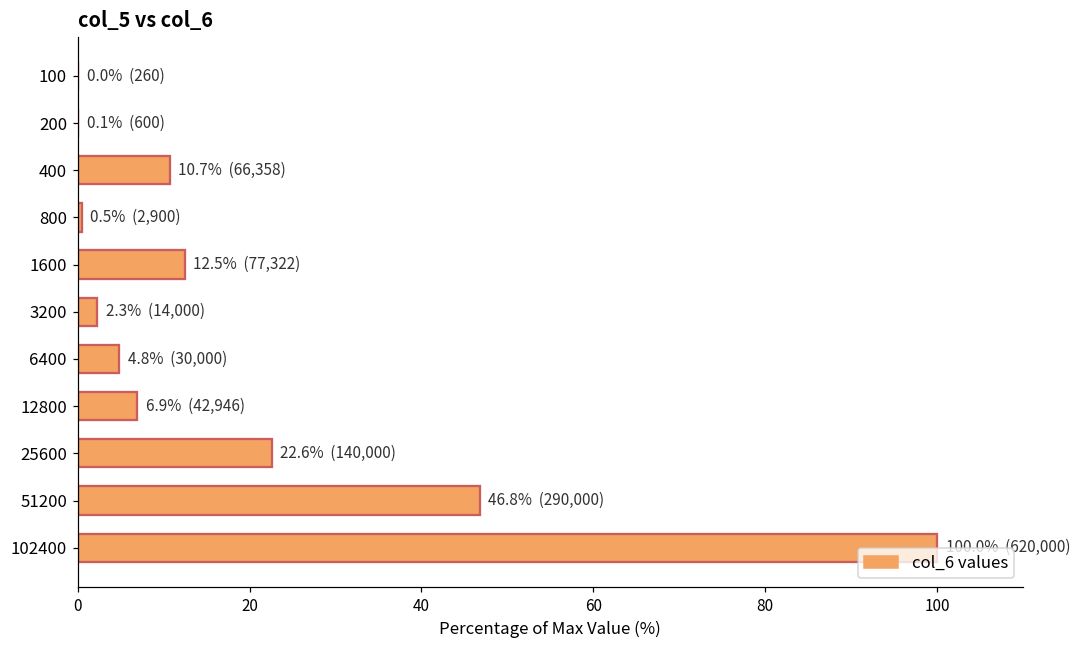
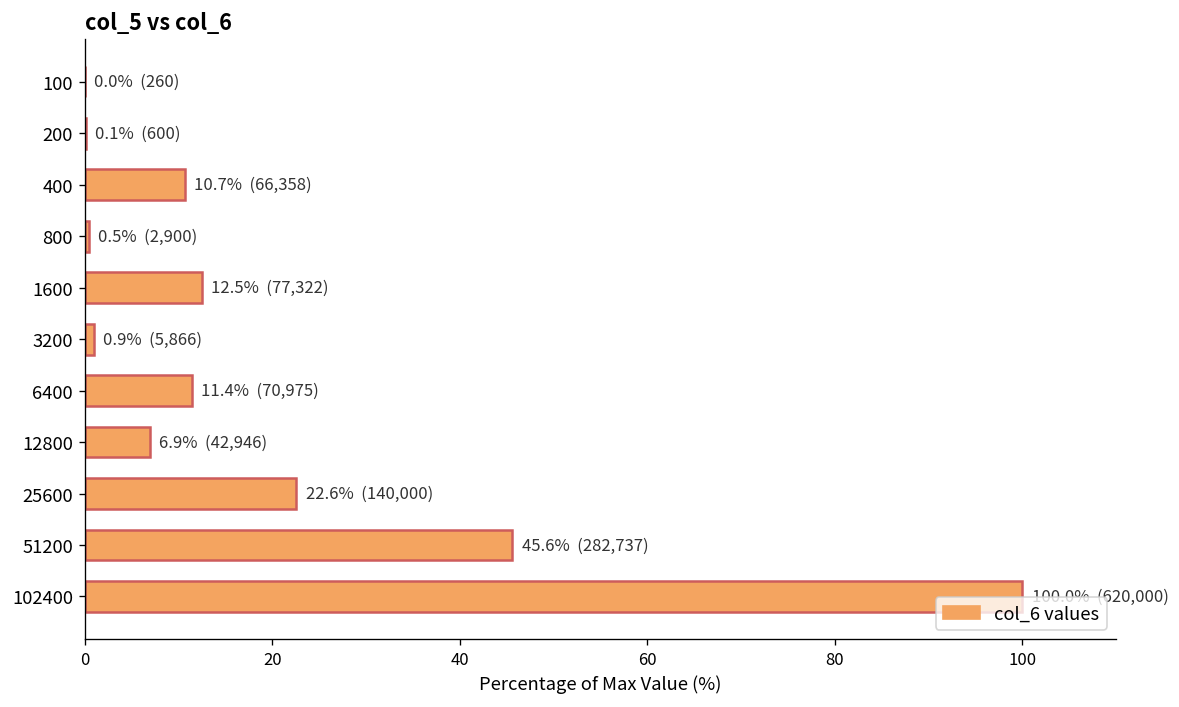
  {
    "100": "0.0%",
    "200": "0.1%",
    "400": "10.7%",
    "800": "0.5%",
    "1600": "12.5%",
-   "3200": "2.3% (14,000)",
-   "6400": "4.8% (30,000)",
+   "3200": "0.9% (5,866)",
+   "6400": "11.4% (70,975)",
    "12800": "6.9%",
    "25600": "22.6%",
-   "51200": "46.8% (290,000)"
+   "51200": "45.6% (282,737)"
  }
